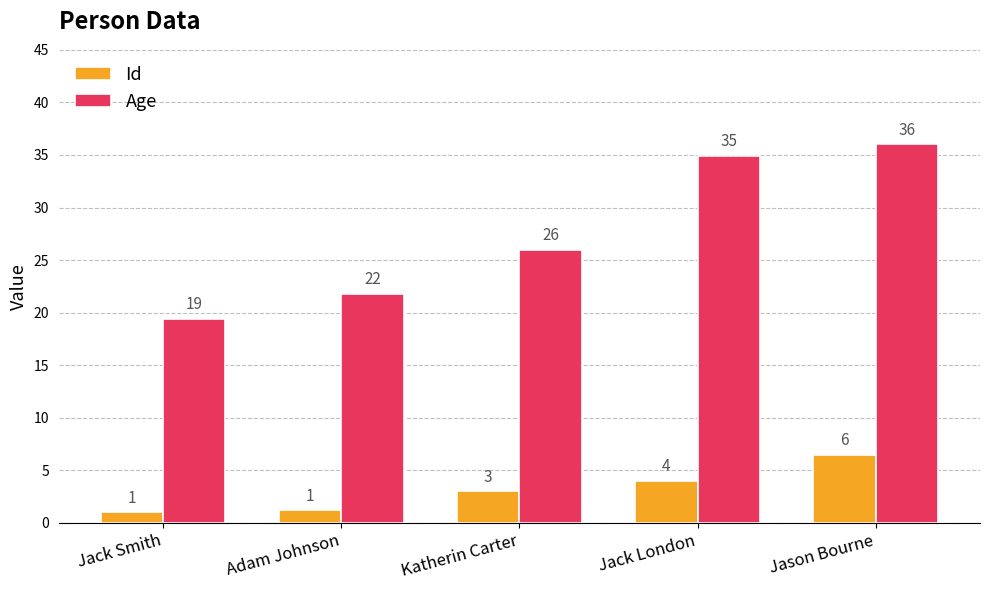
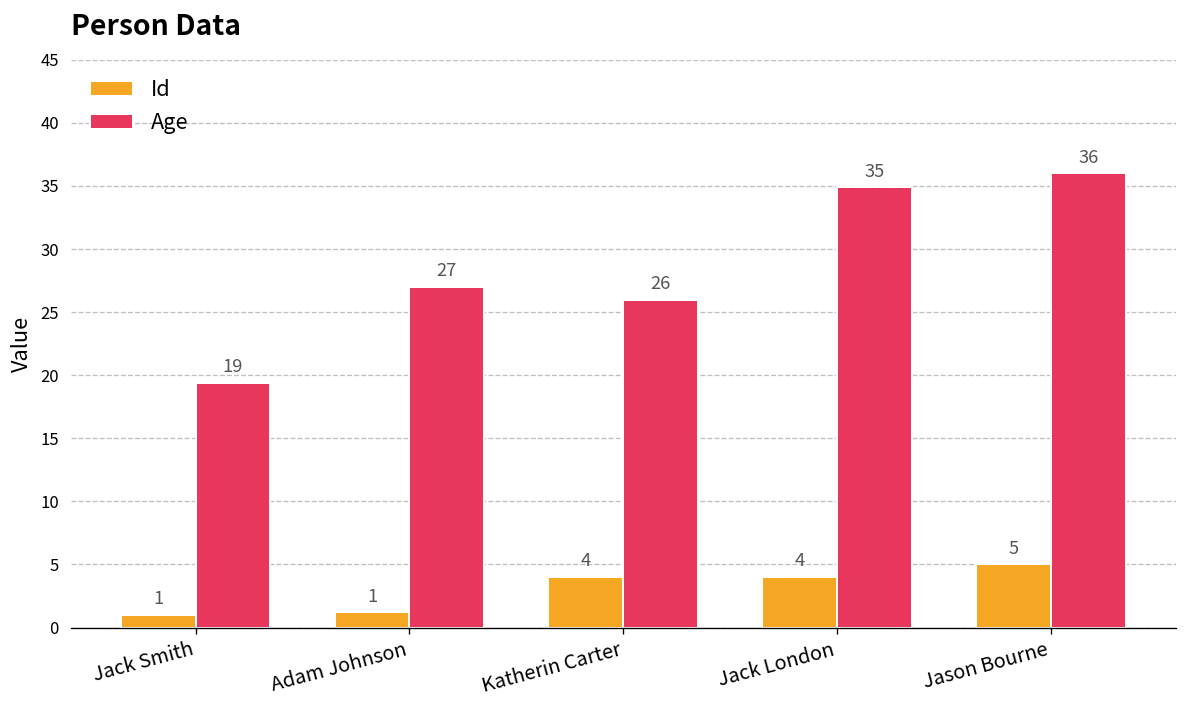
  {
    "Id": {
      "Jack Smith": 1,
      "Adam Johnson": 1,
-     "Katherin Carter": 3,
+     "Katherin Carter": 4,
      "Jack London": 4,
-     "Jason Bourne": 6
+     "Jason Bourne": 5
    },
    "Age": {
      "Jack Smith": 19,
-     "Adam Johnson": 22,
+     "Adam Johnson": 27,
      "Katherin Carter": 26,
      "Jack London": 35,
      "Jason Bourne": 36
    }
  }
